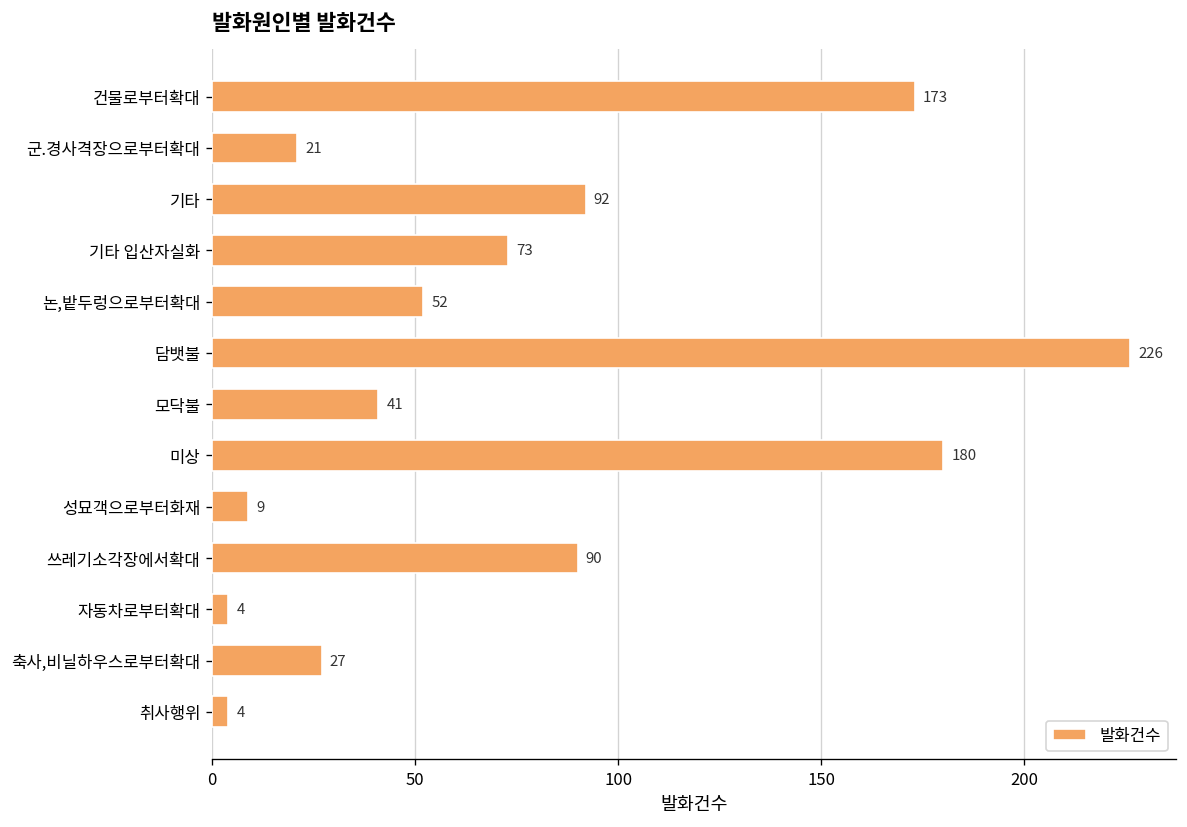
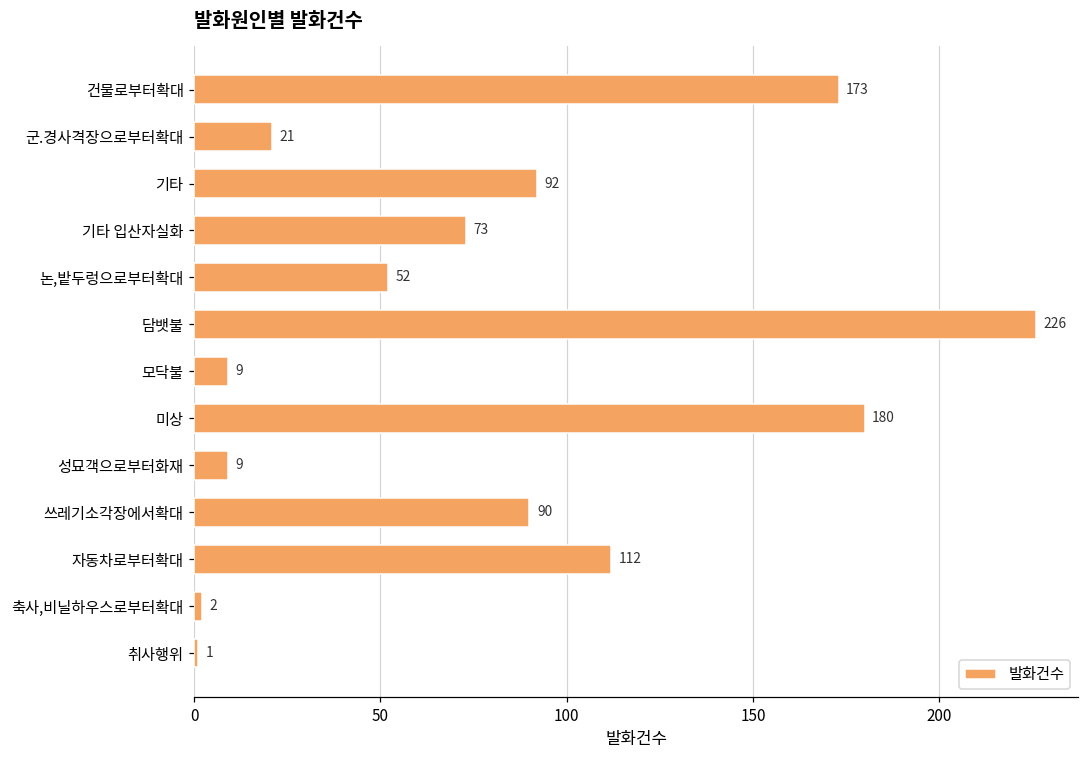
  {
    "건물로부터확대": 173,
    "군.경사격장으로부터확대": 21,
    "기타": 92,
    "기타 입산자실화": 73,
    "논,밭두렁으로부터확대": 52,
    "담뱃불": 226,
-   "모닥불": 41,
+   "모닥불": 9,
    "미상": 180,
    "성묘객으로부터화재": 9,
    "쓰레기소각장에서확대": 90,
-   "자동차로부터확대": 4,
-   "축사,비닐하우스로부터확대": 27,
-   "취사행위": 4
+   "자동차로부터확대": 112,
+   "축사,비닐하우스로부터확대": 2,
+   "취사행위": 1
  }
